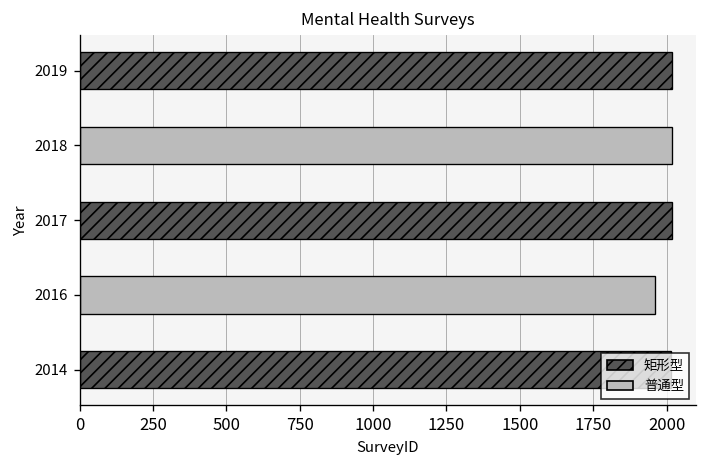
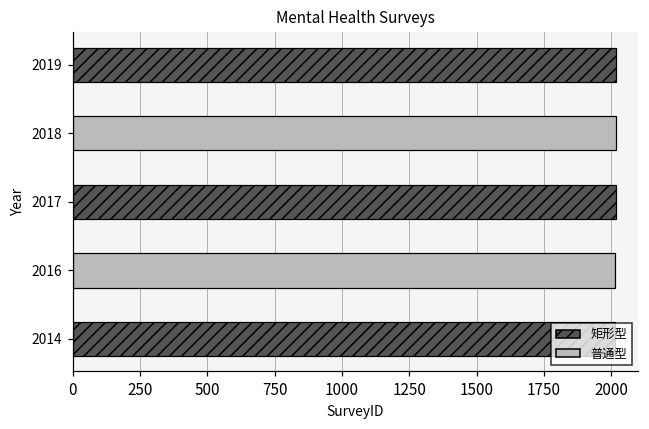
  {
    "2019": 2020,
    "2018": 2020,
    "2017": 2020,
-   "2016": 1960
+   "2016": 2020
  }
